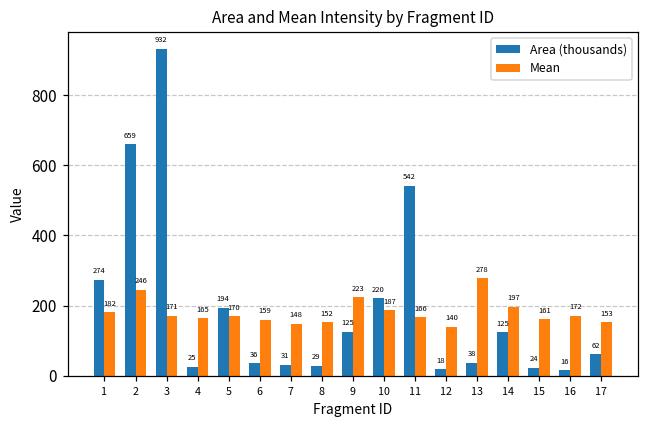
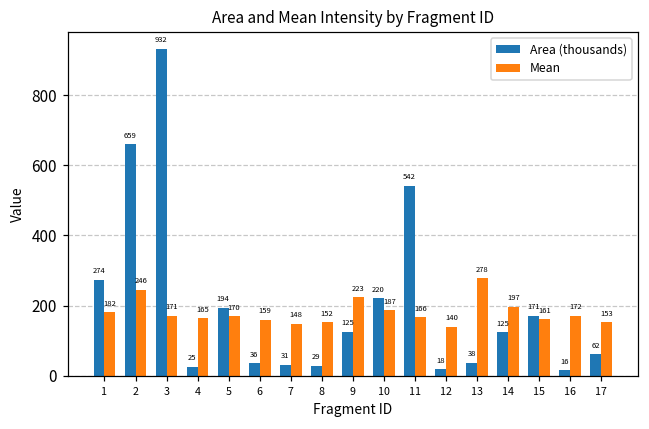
  {
    "Area (thousands)": {
      "1": 274,
      "2": 659,
      "3": 932,
      "4": 25,
      "5": 194,
      "6": 36,
      "7": 31,
      "8": 29,
      "9": 125,
      "10": 220,
      "11": 542,
      "12": 18,
      "13": 38,
      "14": 125,
-     "15": 24,
+     "15": 171,
      "16": 16,
      "17": 62
    },
    "Mean": {
      "1": 182,
      "2": 246,
      "3": 171,
      "4": 165,
      "5": 170,
      "6": 159,
      "7": 148,
      "8": 152,
      "9": 223,
      "10": 187,
      "11": 166,
      "12": 140,
      "13": 278,
      "14": 197,
      "15": 161,
      "16": 172,
      "17": 153
    }
  }
